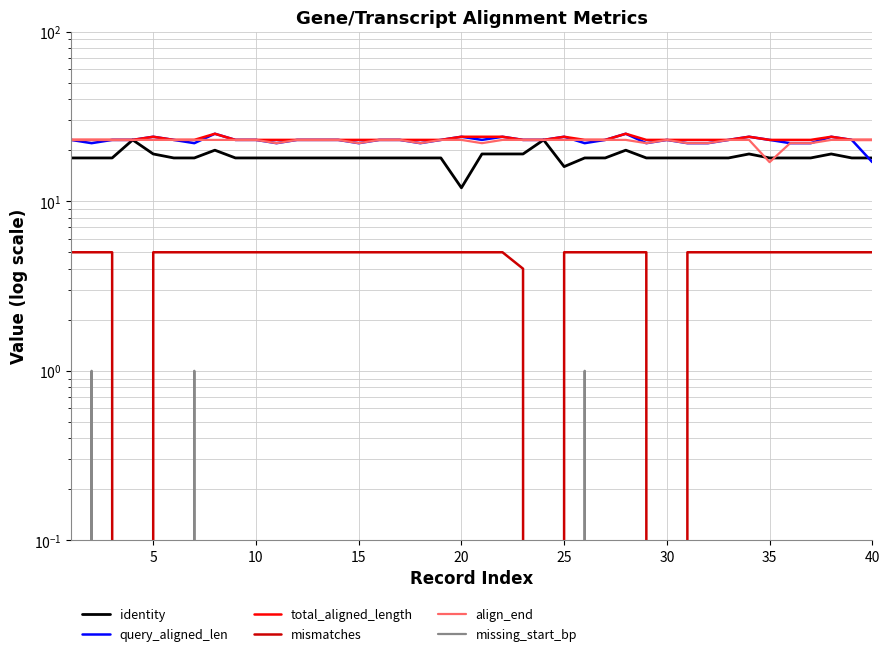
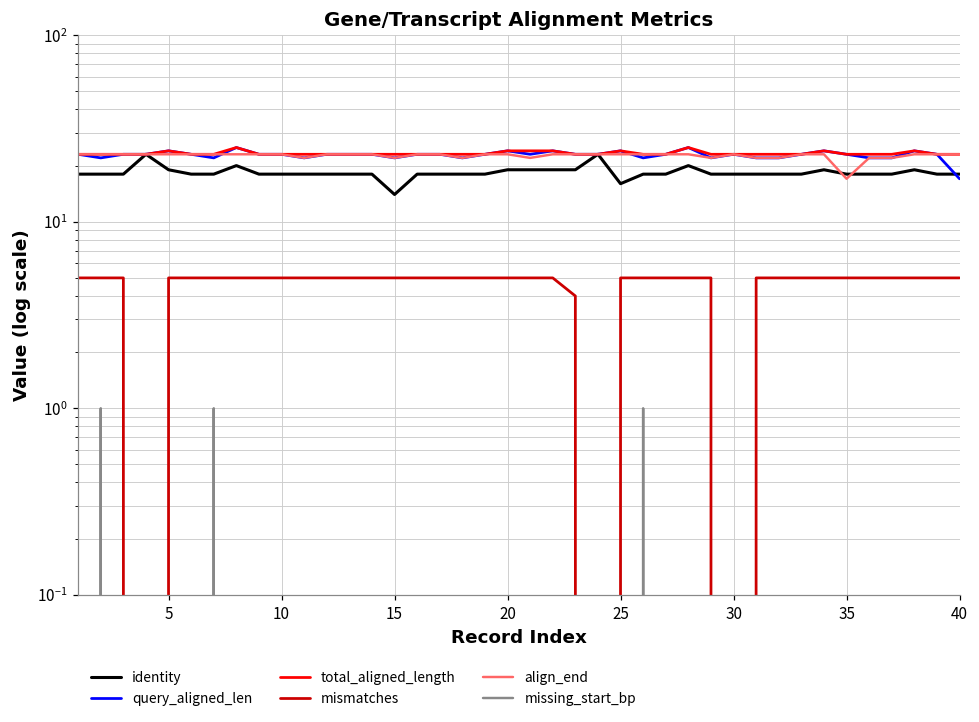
  {
    "identity": {
      "5": 19,
      "10": 18,
-     "15": 18,
-     "20": 12,
+     "15": 14,
+     "20": 19,
      "25": 16,
      "30": 18,
      "35": 18,
      "40": 18
    },
    "query_aligned_len": {
      "40": 17
    },
    "align_end": {
      "5": 23,
      "20": 23,
      "25": 23,
      "35": 17
    }
  }
